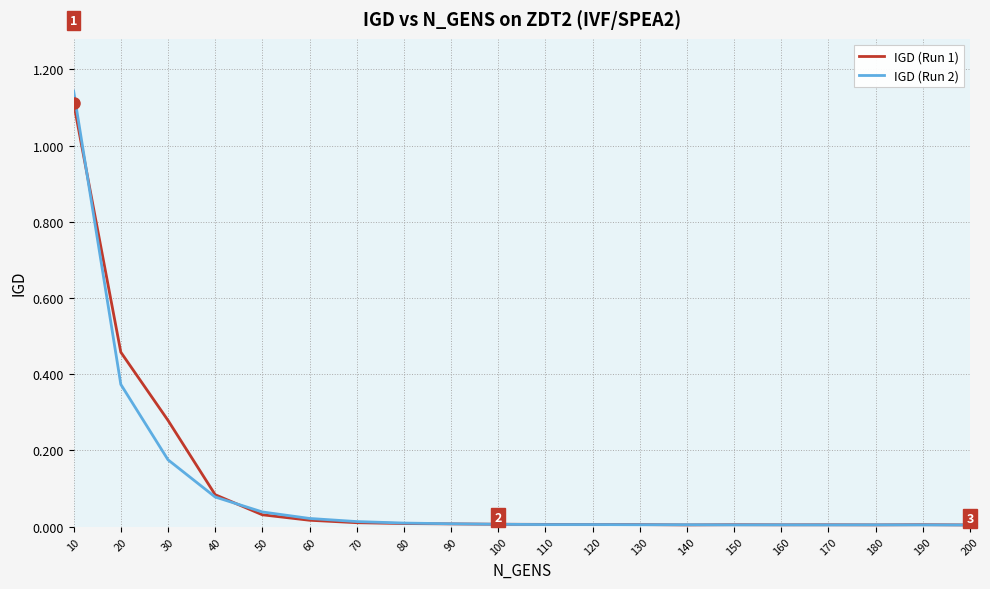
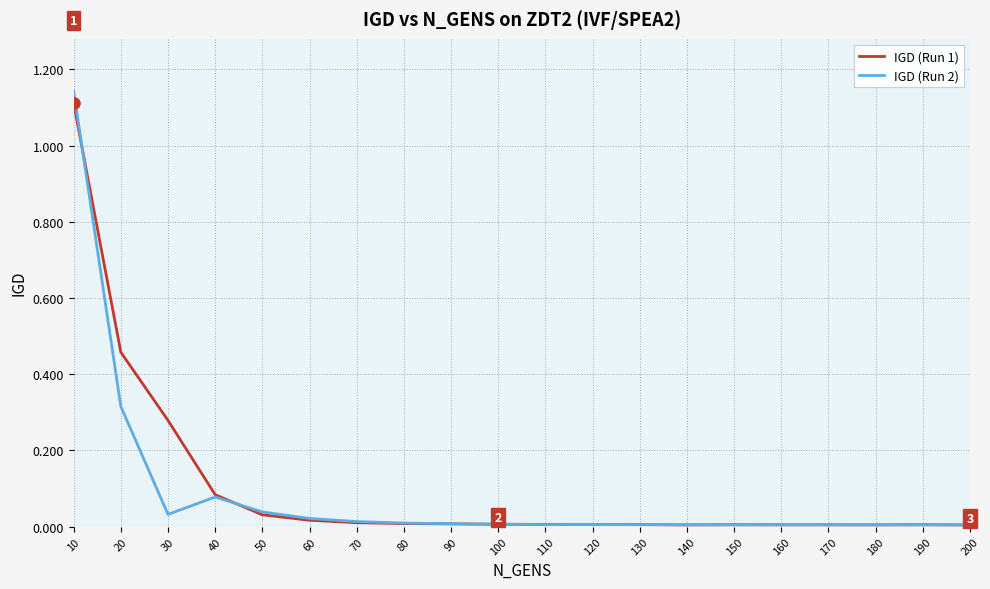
  {
    "IGD (Run 2)": {
      "10": 1.14,
-     "20": 0.37,
-     "30": 0.18,
+     "20": 0.32,
+     "30": 0.03,
      "50": 0.04
    }
  }
